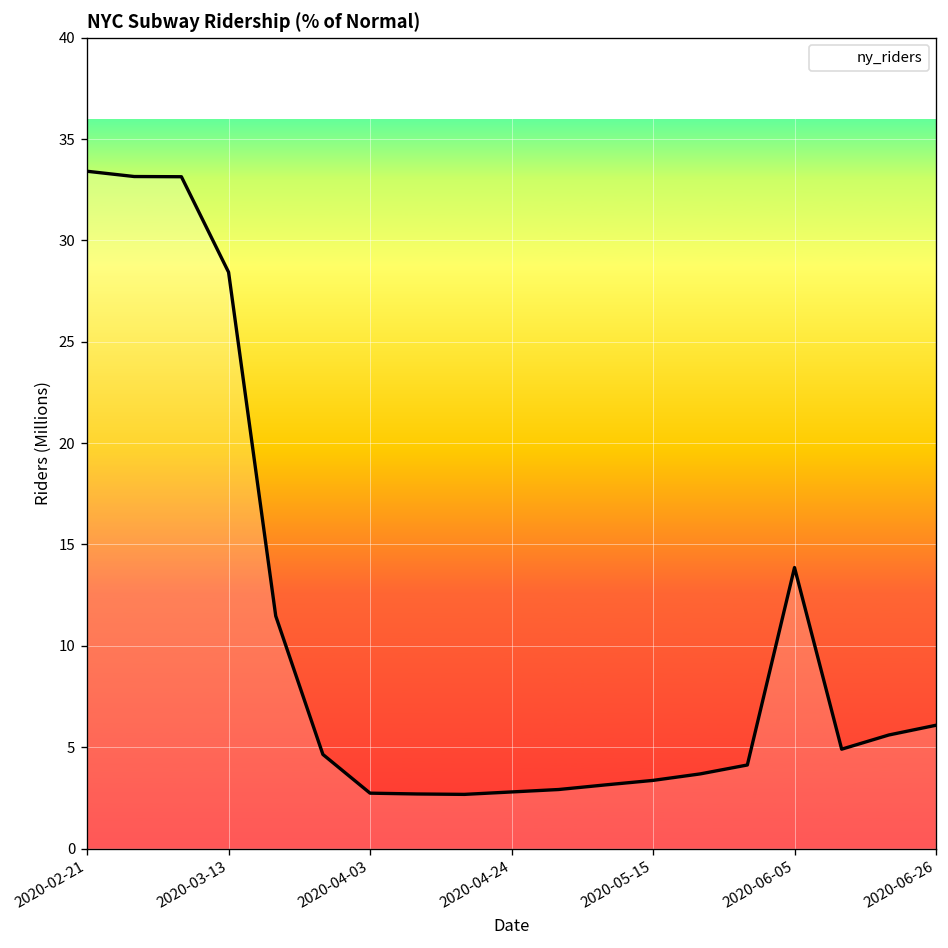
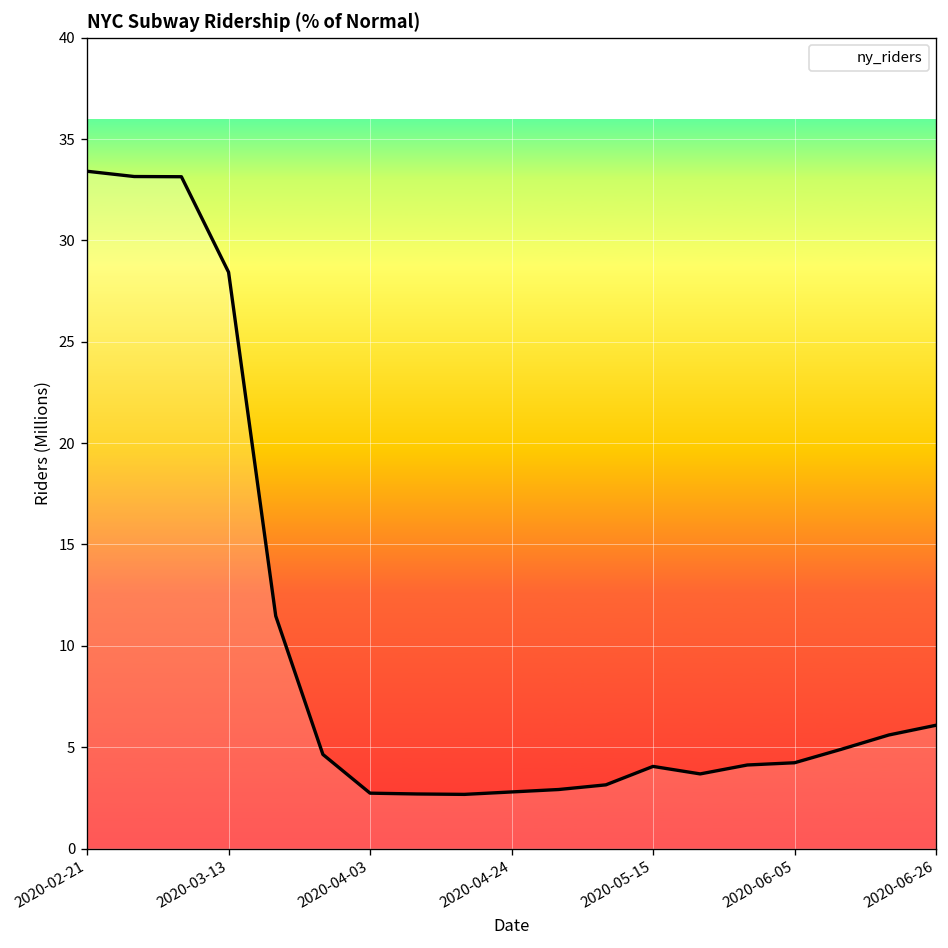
  {
    "2020-02-21": 33.4,
    "2020-03-13": 28.4,
    "2020-04-03": 2.7,
    "2020-04-24": 2.8,
-   "2020-05-15": 3.4,
-   "2020-06-05": 13.9,
+   "2020-05-15": 4.1,
+   "2020-06-05": 4.2,
    "2020-06-26": 6.1
  }
